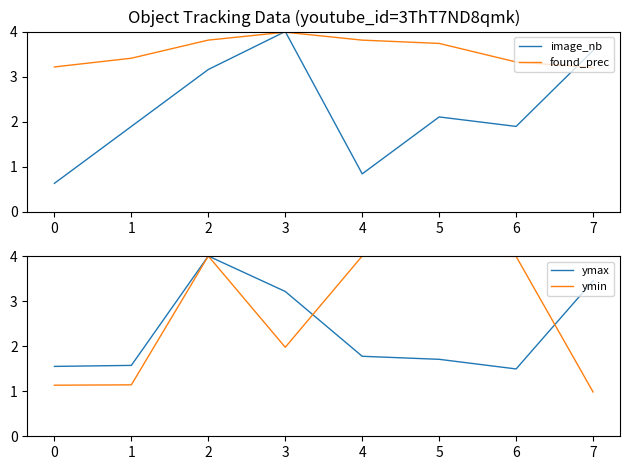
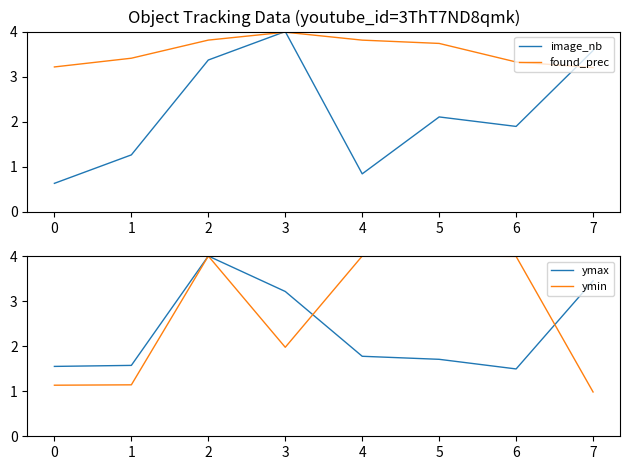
  {
    "Object Tracking Data (youtube_id=3ThT7ND8qmk)": {
      "image_nb": {
        "0": 0.6,
-       "1": 1.9,
-       "2": 3.2,
+       "1": 1.3,
+       "2": 3.4,
        "4": 0.8,
        "5": 2.1,
        "6": 1.9
      },
      "found_prec": {
        "0": 3.2,
        "1": 3.4,
        "2": 3.8,
        "4": 3.8,
        "5": 3.7
      }
    }
  }
